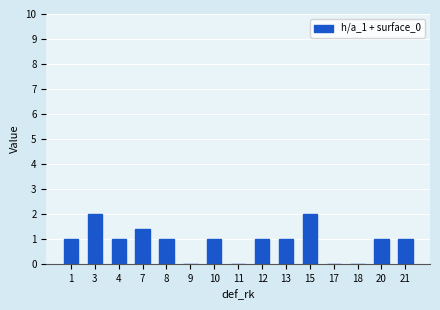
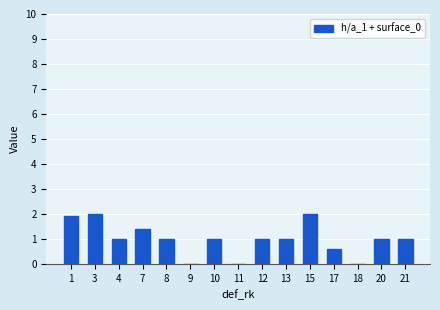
  {
-   "1": 1.0,
+   "1": 1.9,
    "3": 2.0,
    "4": 1.0,
    "7": 1.4,
    "8": 1.0,
    "9": 0.0,
    "10": 1.0,
    "11": 0.0,
    "12": 1.0,
    "13": 1.0,
    "15": 2.0,
-   "17": 0.0,
+   "17": 0.6,
    "18": 0.0,
    "20": 1.0,
    "21": 1.0
  }
